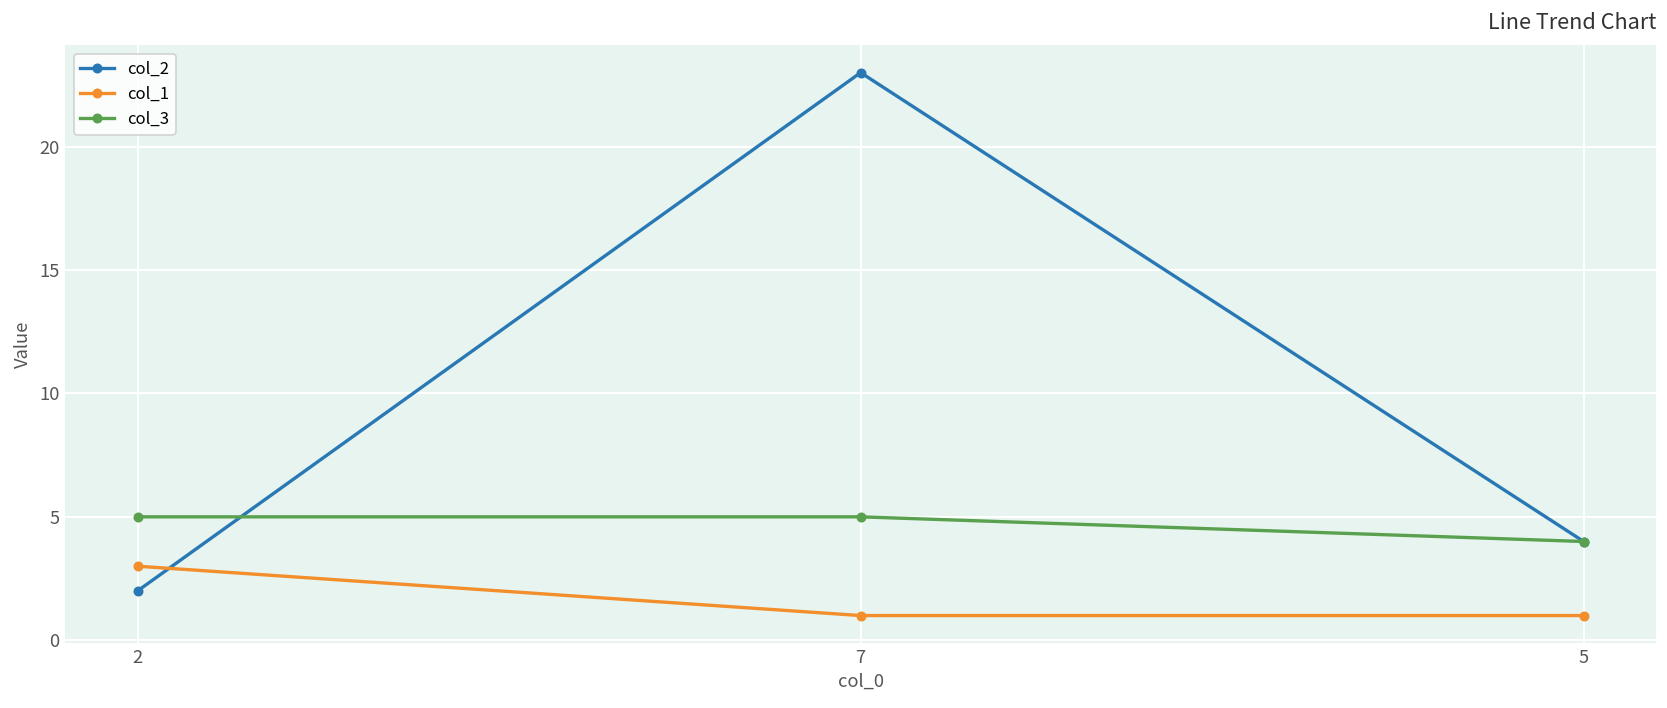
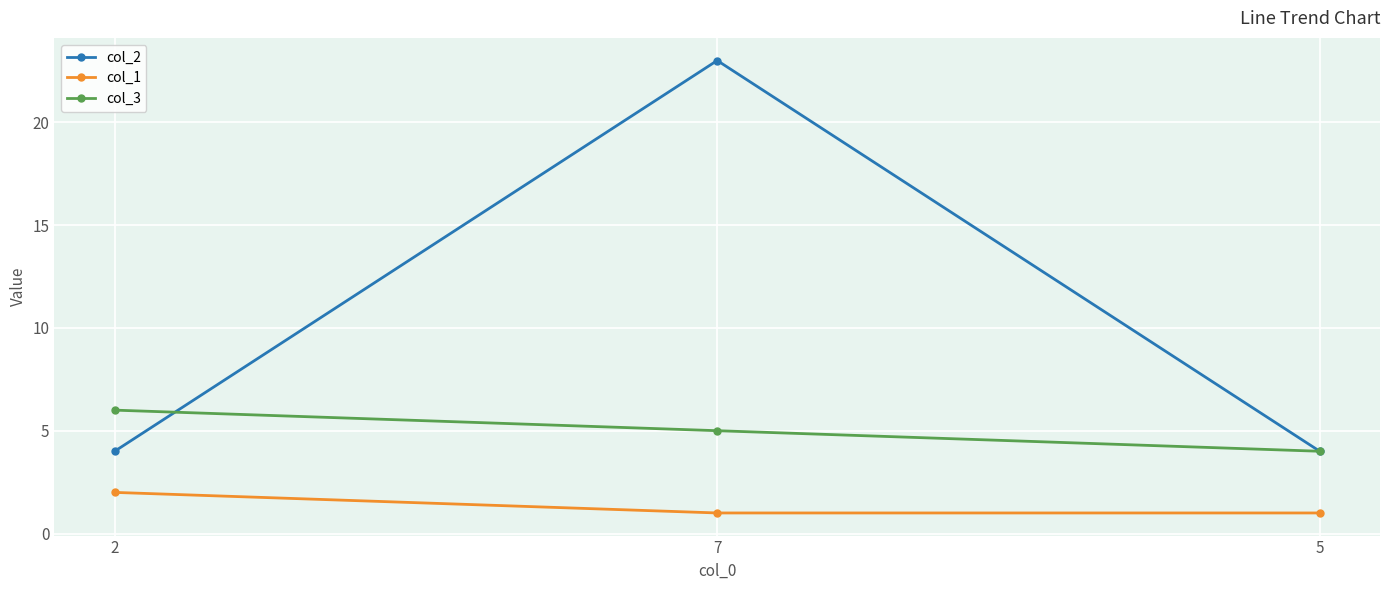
  {
    "col_2": {
-     "2": 2,
+     "2": 4,
      "7": 23
    },
    "col_1": {
-     "2": 3,
+     "2": 2,
      "7": 1,
      "5": 1
    },
    "col_3": {
-     "2": 5,
+     "2": 6,
      "7": 5
    }
  }
